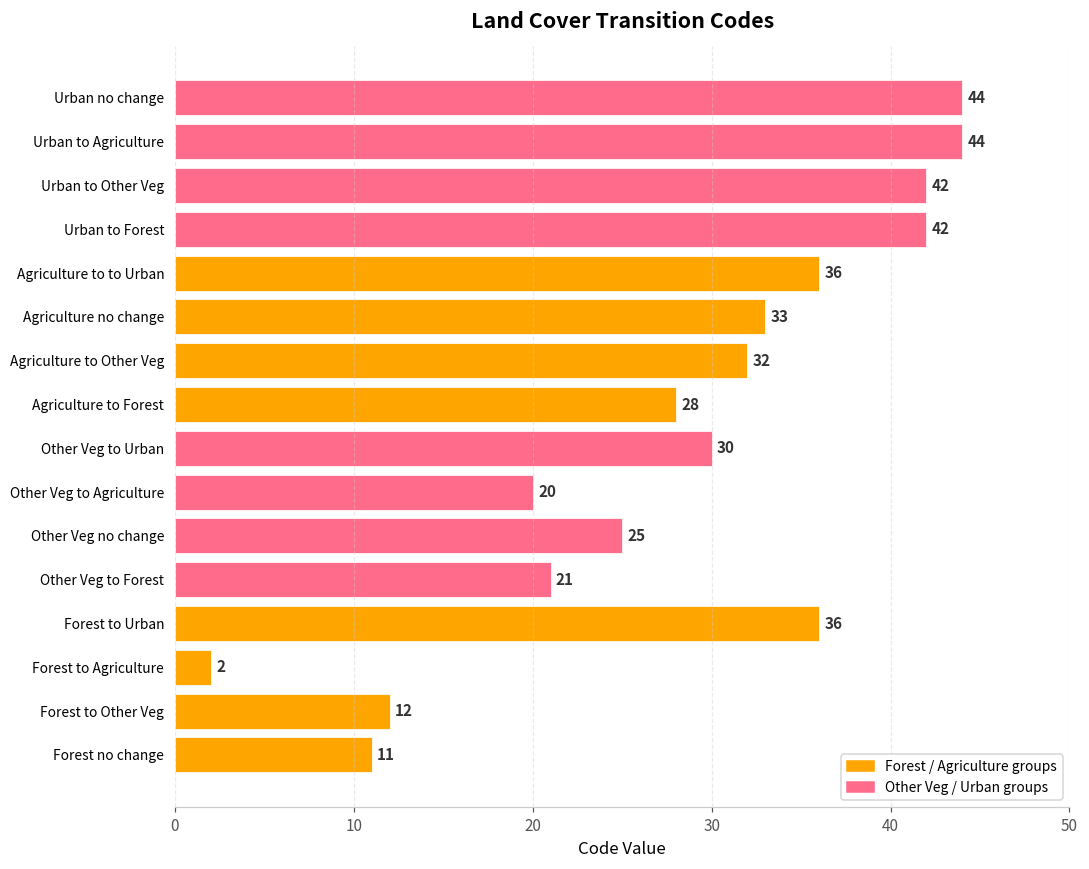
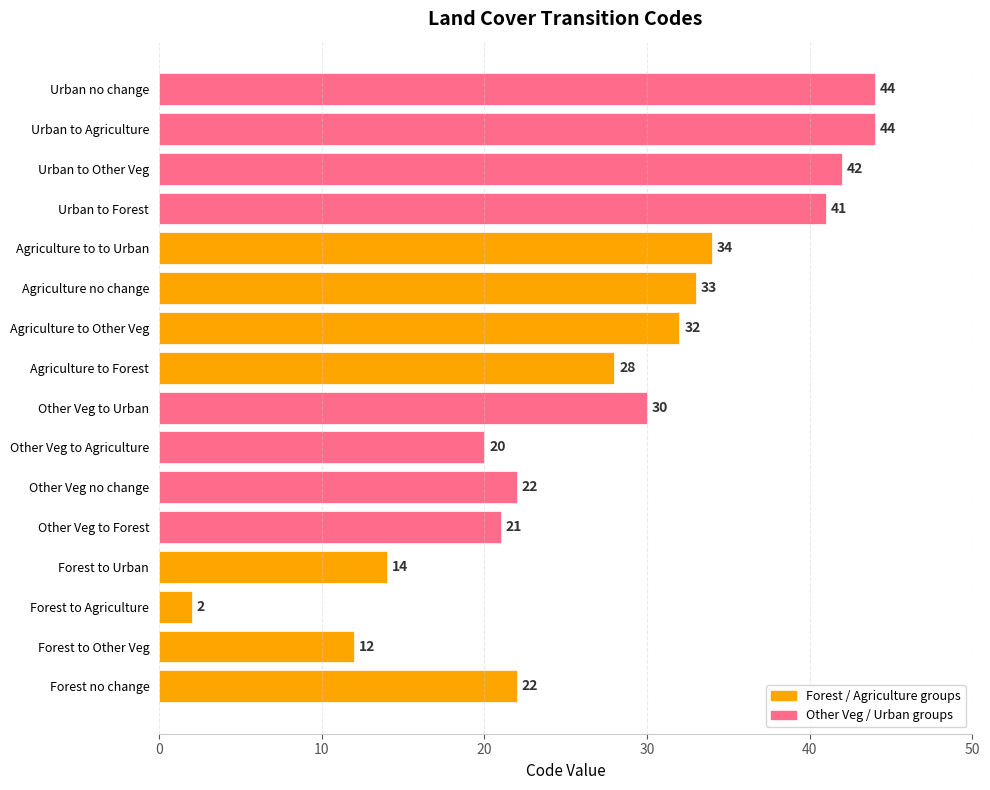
  {
    "Urban no change": 44,
    "Urban to Agriculture": 44,
    "Urban to Other Veg": 42,
-   "Urban to Forest": 42,
-   "Agriculture to to Urban": 36,
+   "Urban to Forest": 41,
+   "Agriculture to to Urban": 34,
    "Agriculture no change": 33,
    "Agriculture to Other Veg": 32,
    "Agriculture to Forest": 28,
    "Other Veg to Urban": 30,
    "Other Veg to Agriculture": 20,
-   "Other Veg no change": 25,
+   "Other Veg no change": 22,
    "Other Veg to Forest": 21,
-   "Forest to Urban": 36,
+   "Forest to Urban": 14,
    "Forest to Agriculture": 2,
    "Forest to Other Veg": 12,
-   "Forest no change": 11
+   "Forest no change": 22
  }
